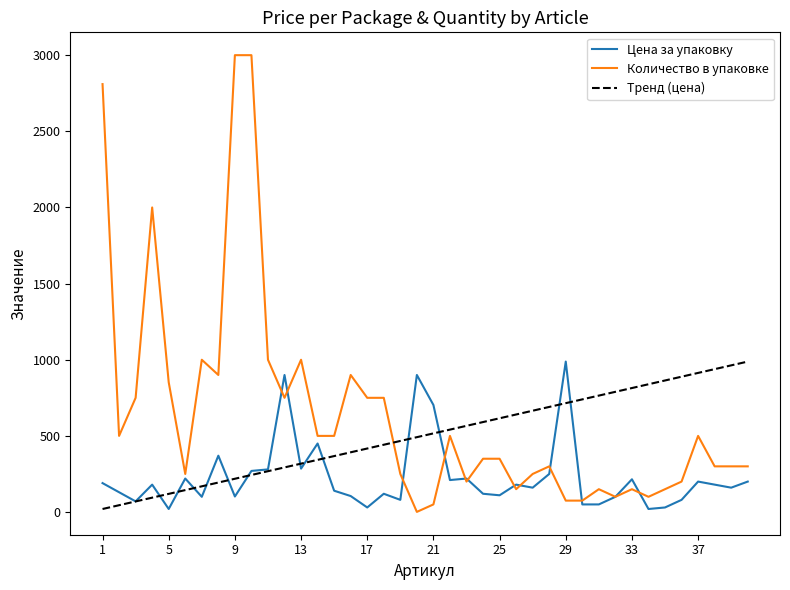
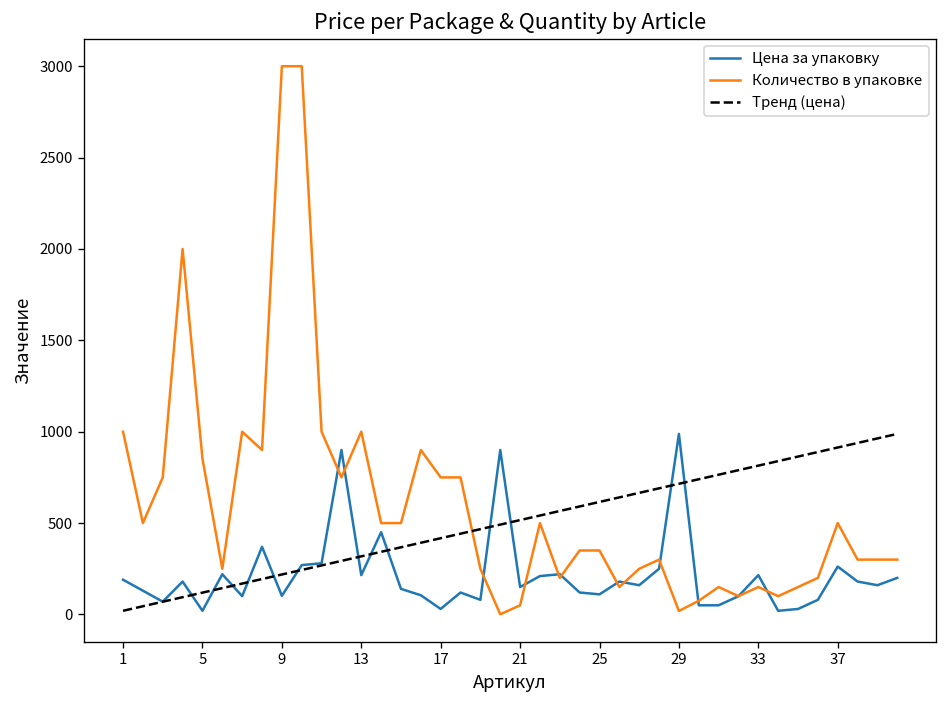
  {
    "Цена за упаковку": {
      "1": 190,
      "5": 20,
      "9": 100,
-     "13": 290,
+     "13": 220,
      "17": 30,
-     "21": 700,
+     "21": 150,
      "25": 110,
      "29": 990,
      "33": 220,
-     "37": 200
+     "37": 260
    },
    "Количество в упаковке": {
-     "1": 2810,
+     "1": 1000,
      "5": 850,
      "9": 3000,
      "13": 1000,
      "17": 750,
      "21": 50,
      "25": 350,
-     "29": 80,
+     "29": 20,
      "33": 150,
      "37": 500
    },
    "Тренд (цена)": {
      "1": 20
    }
  }
